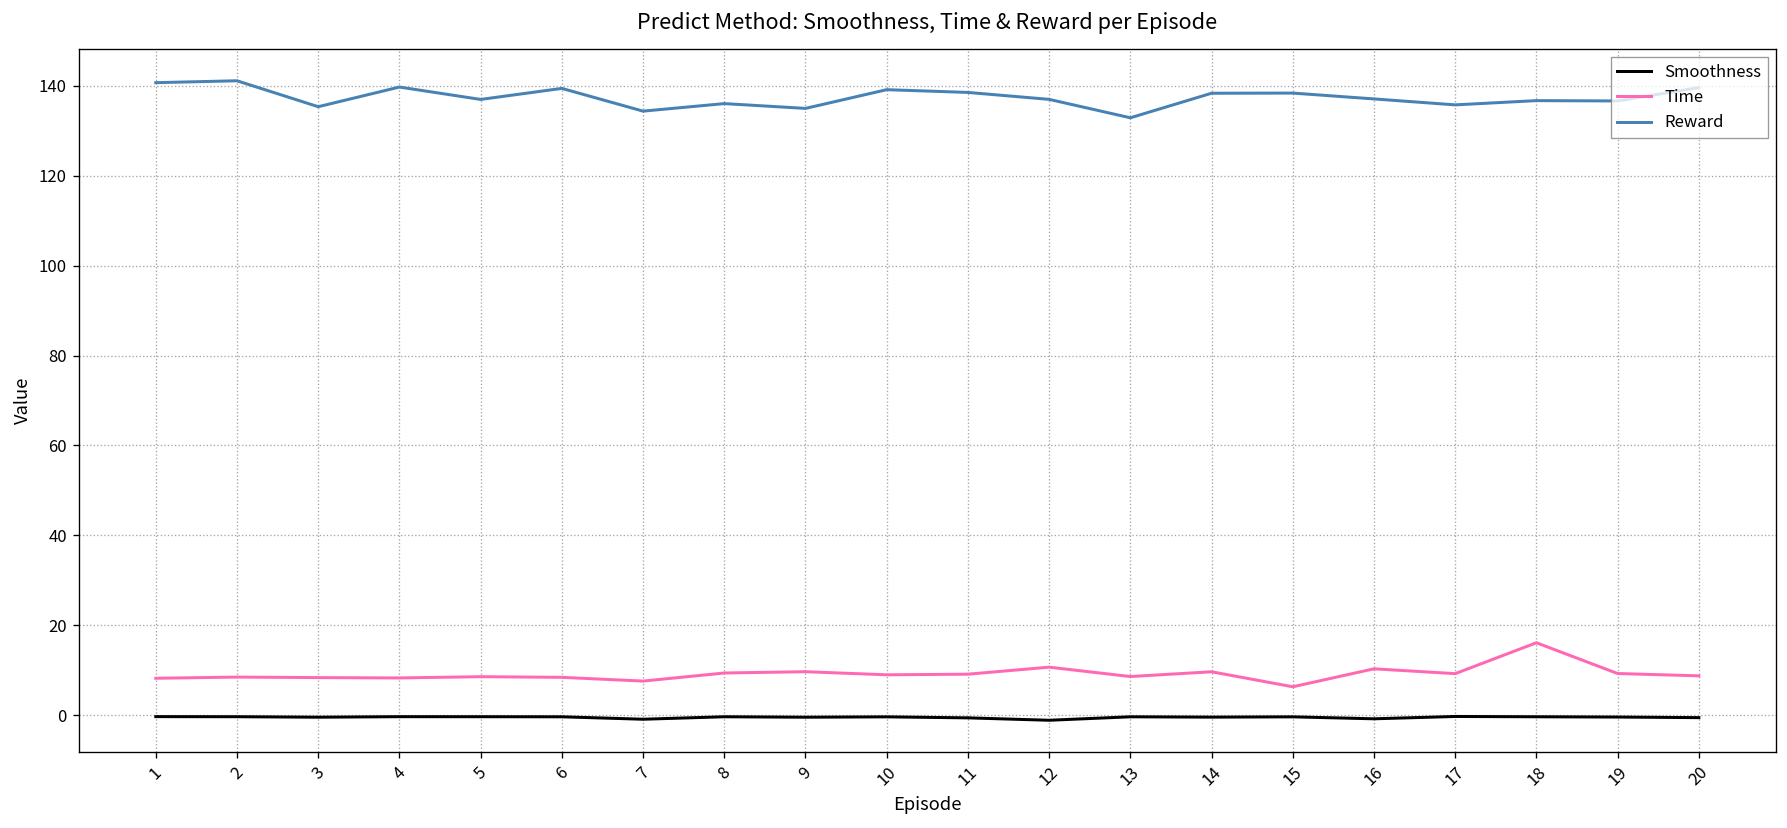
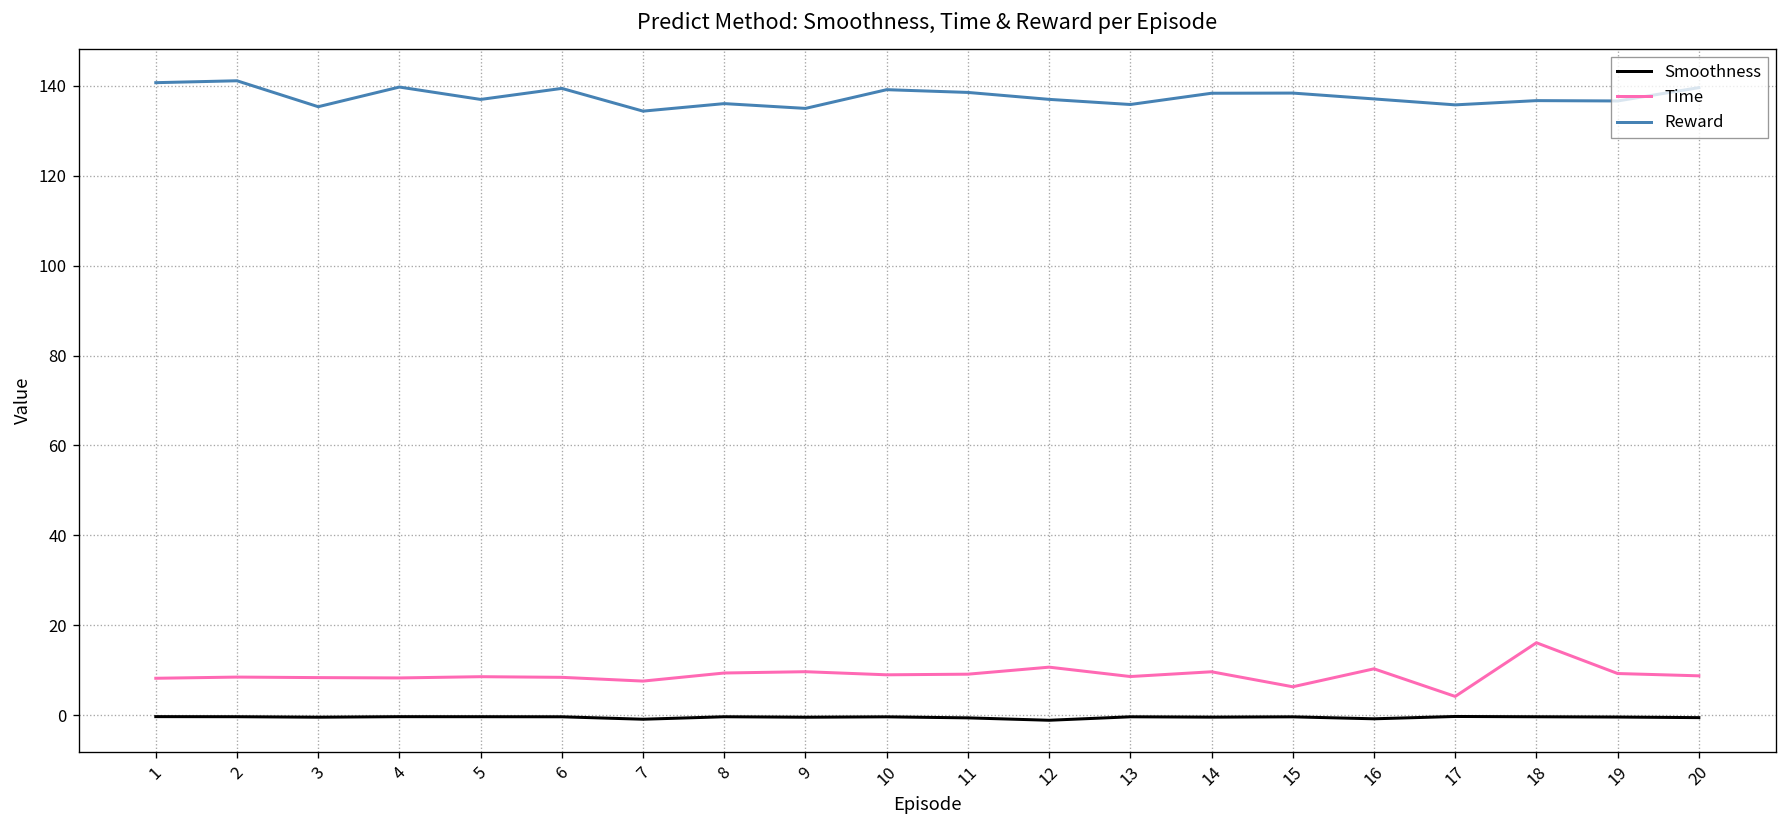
  {
    "Smoothness": {
      "1": 0,
      "2": 0,
      "3": 0,
      "4": 0,
      "5": 0,
      "6": 0,
      "7": -1,
      "8": 0,
      "9": 0,
      "10": 0,
      "11": -1,
      "12": -1,
      "13": 0,
      "14": 0,
      "15": 0,
      "16": -1,
      "17": 0,
      "18": 0,
      "19": 0,
      "20": -1
    },
    "Time": {
      "1": 8,
      "2": 8,
      "3": 8,
      "4": 8,
      "5": 9,
      "6": 8,
      "7": 8,
      "8": 9,
      "9": 10,
      "10": 9,
      "11": 9,
      "12": 11,
      "13": 9,
      "14": 10,
      "15": 6,
      "16": 10,
-     "17": 9,
+     "17": 4,
      "18": 16,
      "19": 9,
      "20": 9
    },
    "Reward": {
      "1": 141,
      "2": 141,
      "3": 135,
      "4": 140,
      "5": 137,
      "6": 139,
      "7": 134,
      "8": 136,
      "9": 135,
      "10": 139,
      "11": 139,
      "12": 137,
-     "13": 133,
+     "13": 136,
      "14": 138,
      "15": 138,
      "16": 137,
      "17": 136,
      "18": 137
    }
  }
